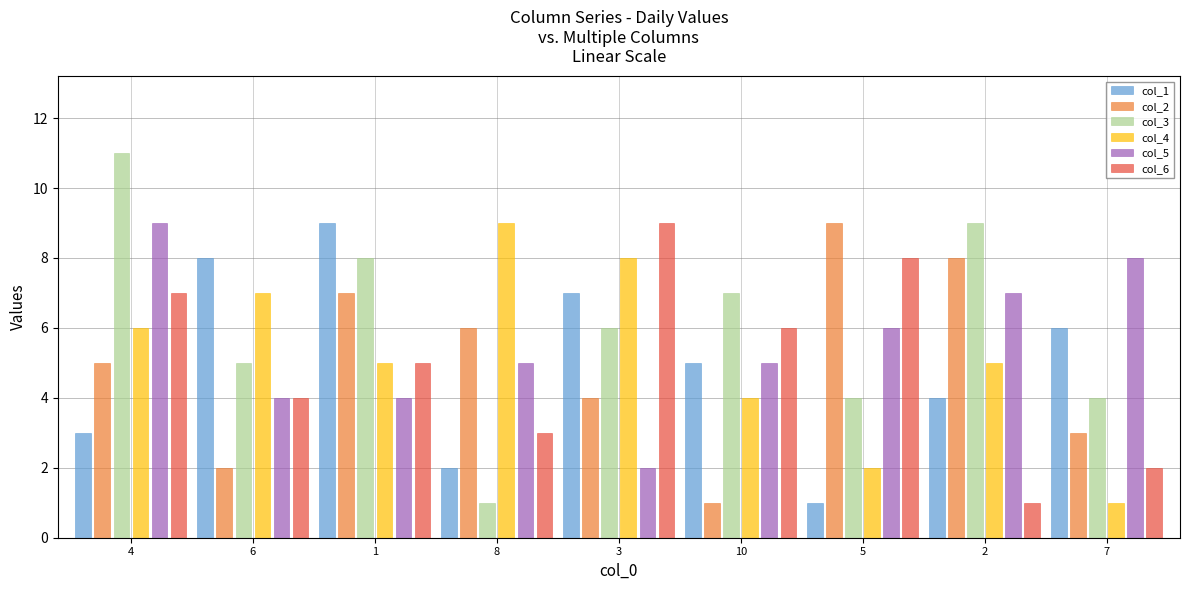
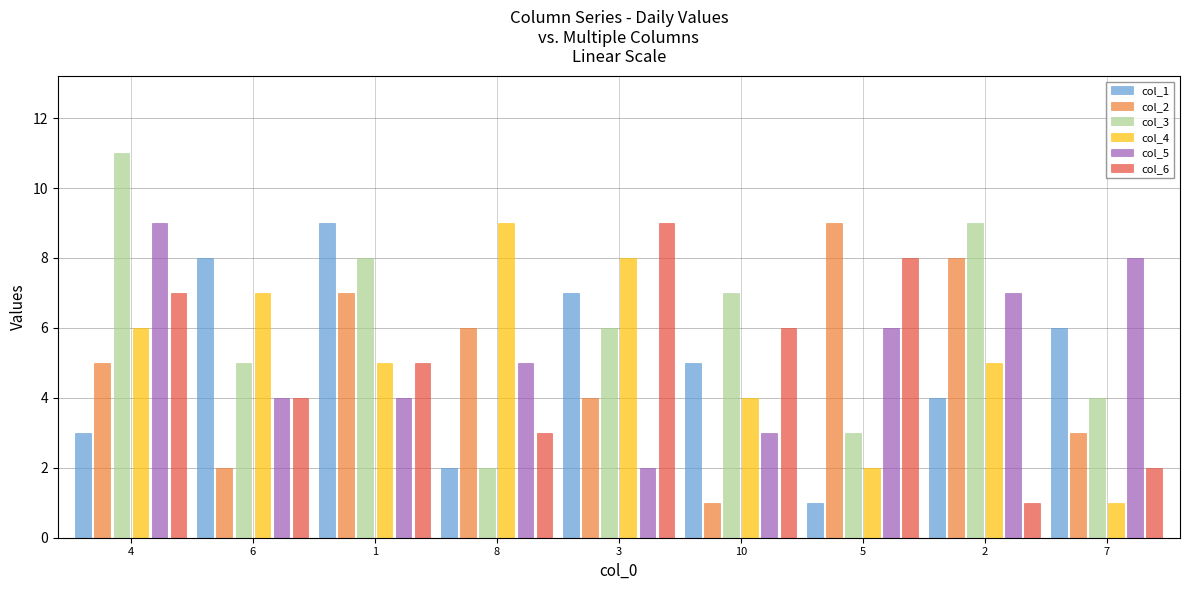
  {
    "col_1": {
      "4": 3,
      "6": 8,
      "1": 9,
      "8": 2,
      "3": 7,
      "10": 5,
      "5": 1,
      "2": 4,
      "7": 6
    },
    "col_3": {
      "4": 11,
      "6": 5,
      "1": 8,
-     "8": 1,
+     "8": 2,
      "3": 6,
      "10": 7,
-     "5": 4,
+     "5": 3,
      "2": 9,
      "7": 4
    },
    "col_4": {
      "4": 6,
      "6": 7,
      "1": 5,
      "8": 9,
      "3": 8,
      "10": 4,
      "5": 2,
      "2": 5,
      "7": 1
    },
    "col_5": {
      "4": 9,
      "6": 4,
      "1": 4,
      "8": 5,
      "3": 2,
-     "10": 5,
+     "10": 3,
      "5": 6,
      "2": 7,
      "7": 8
    }
  }
